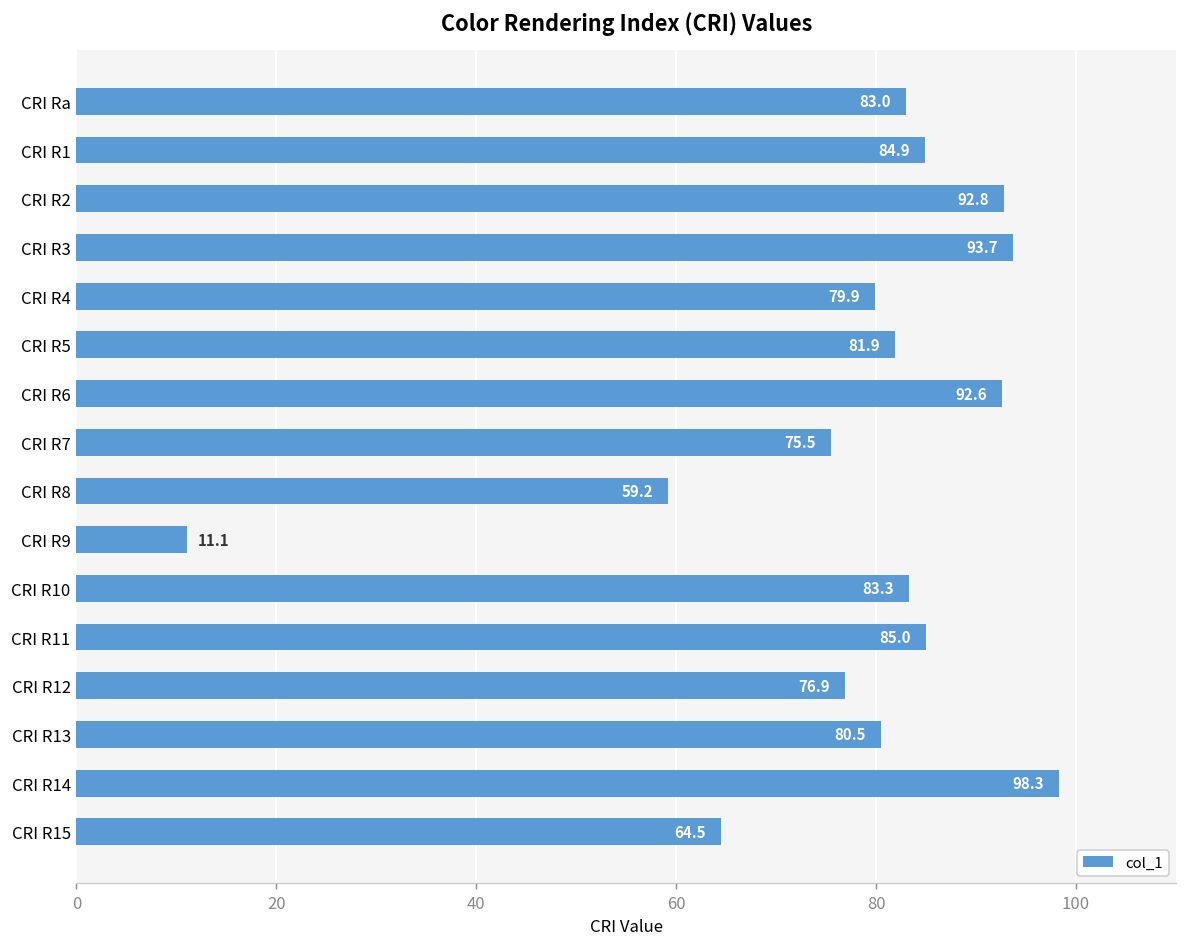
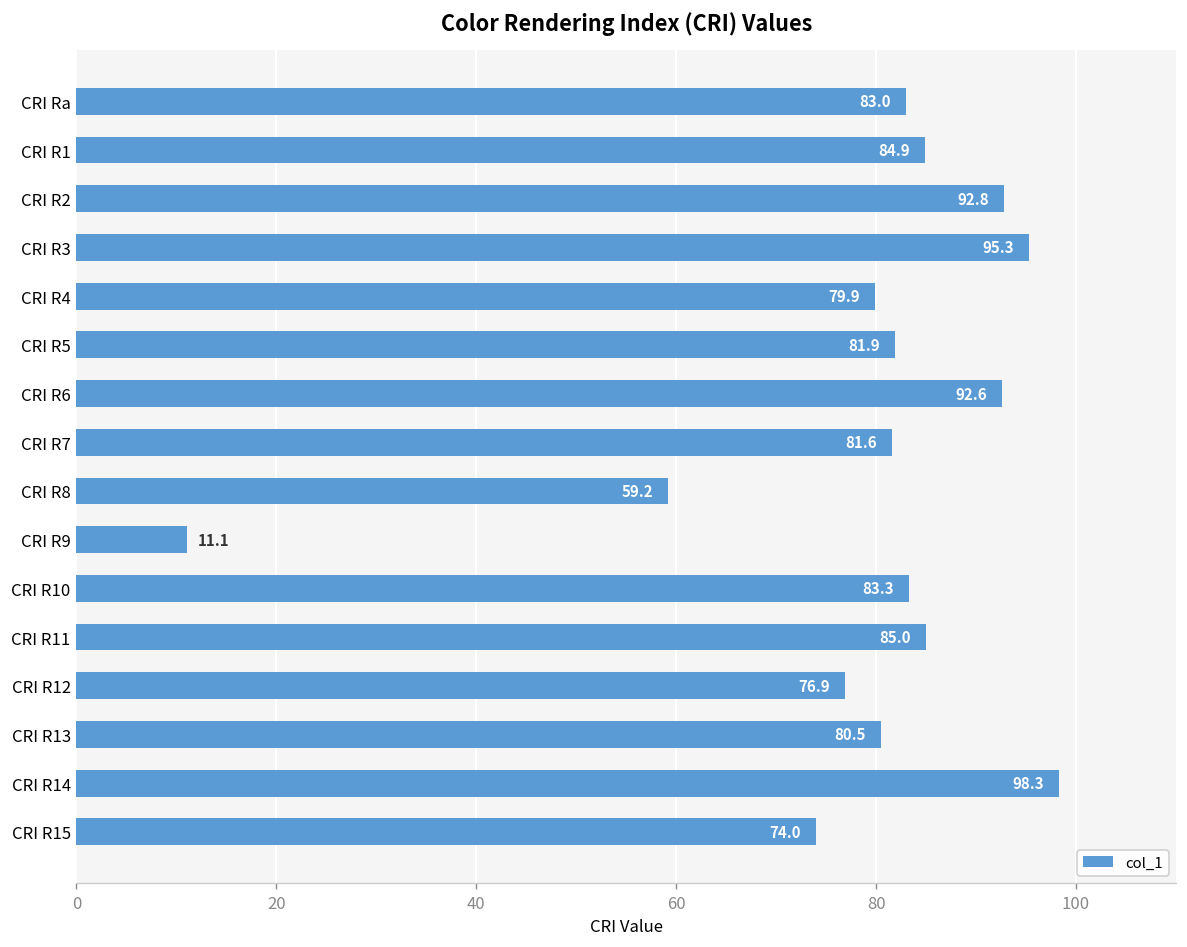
  {
    "CRI Ra": 83.0,
    "CRI R1": 84.9,
    "CRI R2": 92.8,
-   "CRI R3": 93.7,
+   "CRI R3": 95.3,
    "CRI R4": 79.9,
    "CRI R5": 81.9,
    "CRI R6": 92.6,
-   "CRI R7": 75.5,
+   "CRI R7": 81.6,
    "CRI R8": 59.2,
    "CRI R9": 11.1,
    "CRI R10": 83.3,
    "CRI R11": 85.0,
    "CRI R12": 76.9,
    "CRI R13": 80.5,
    "CRI R14": 98.3,
-   "CRI R15": 64.5
+   "CRI R15": 74.0
  }
